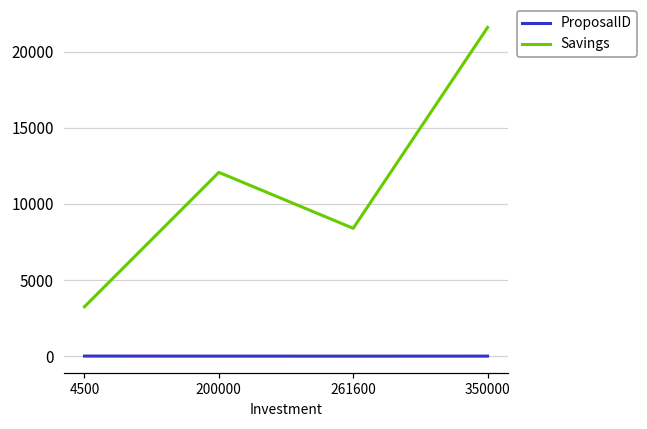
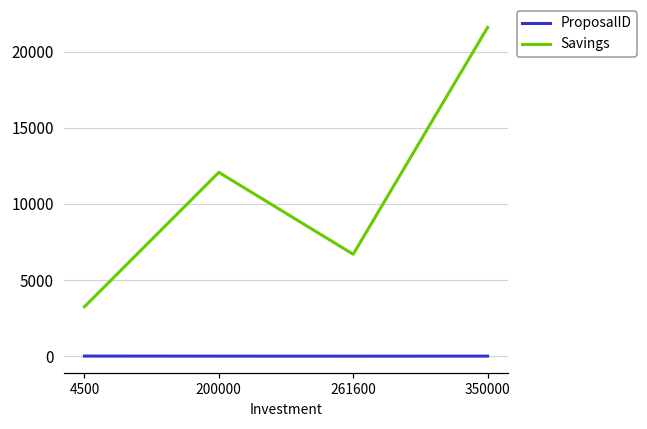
  {
    "ProposalID": {
      "4500": 0,
      "200000": 0,
      "261600": 0,
      "350000": 0
    },
    "Savings": {
      "4500": 3200,
      "200000": 12100,
-     "261600": 8400,
+     "261600": 6700,
      "350000": 21600
    }
  }
